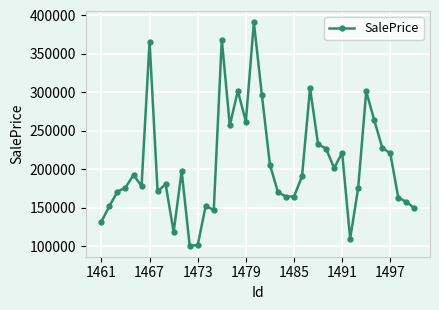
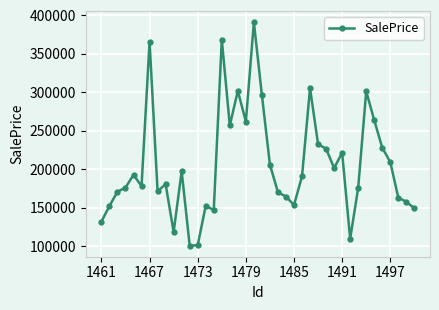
  {
    "1461": 130000,
    "1467": 370000,
    "1473": 100000,
    "1479": 260000,
-   "1485": 160000,
+   "1485": 150000,
    "1491": 220000,
-   "1497": 220000
+   "1497": 210000
  }
